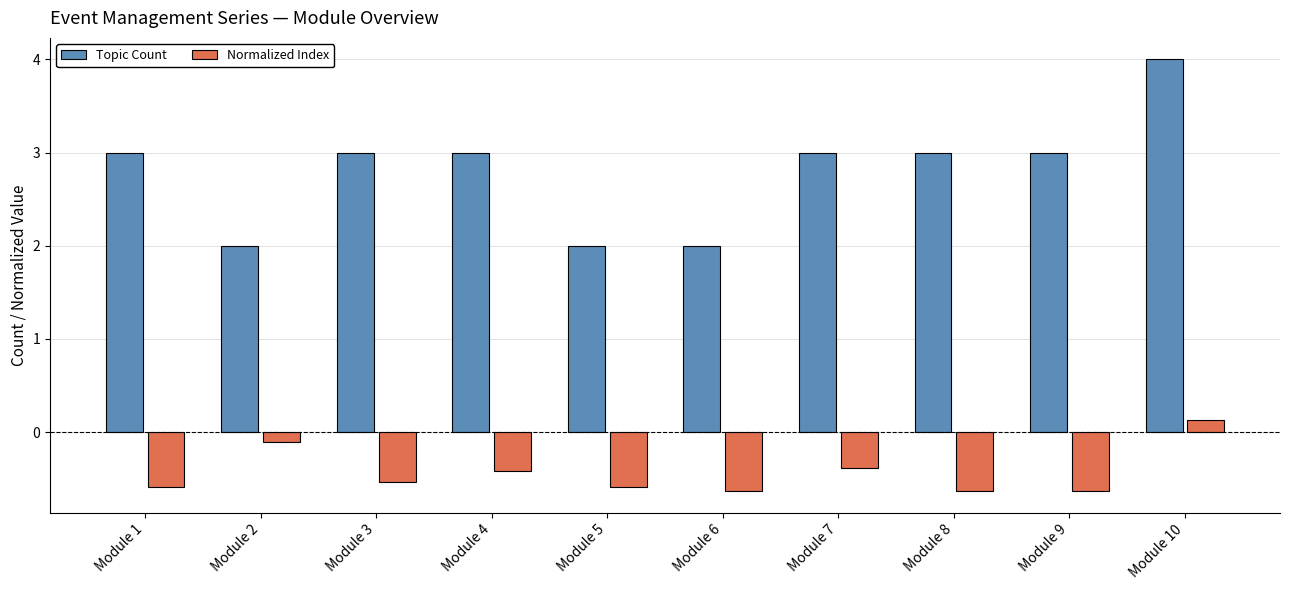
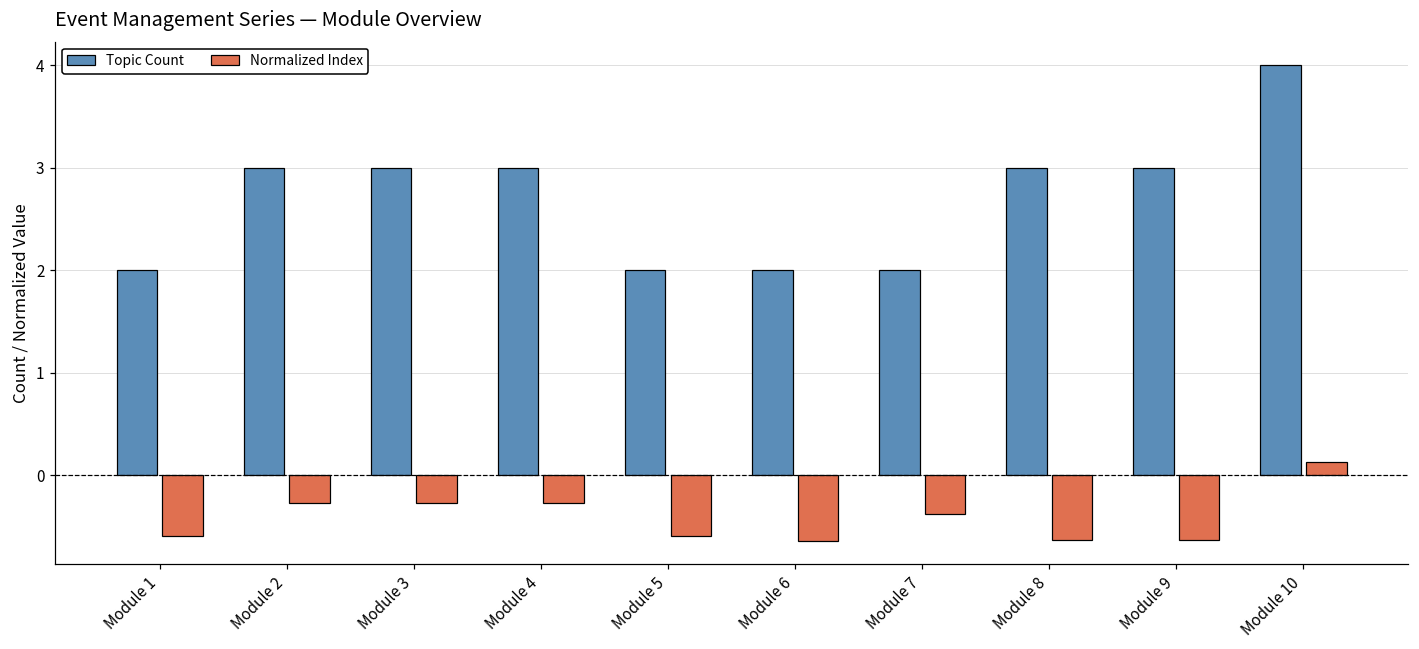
  {
    "Topic Count": {
-     "Module 1": 3,
-     "Module 2": 2,
+     "Module 1": 2,
+     "Module 2": 3,
      "Module 3": 3,
      "Module 4": 3,
      "Module 5": 2,
      "Module 6": 2,
-     "Module 7": 3,
+     "Module 7": 2,
      "Module 8": 3,
      "Module 9": 3,
      "Module 10": 4
    },
    "Normalized Index": {
      "Module 1": -0.6,
-     "Module 2": -0.1,
-     "Module 3": -0.5,
-     "Module 4": -0.4,
+     "Module 2": -0.3,
+     "Module 3": -0.3,
+     "Module 4": -0.3,
      "Module 5": -0.6,
      "Module 6": -0.6,
      "Module 7": -0.4,
      "Module 8": -0.6,
      "Module 9": -0.6,
      "Module 10": 0.1
    }
  }
